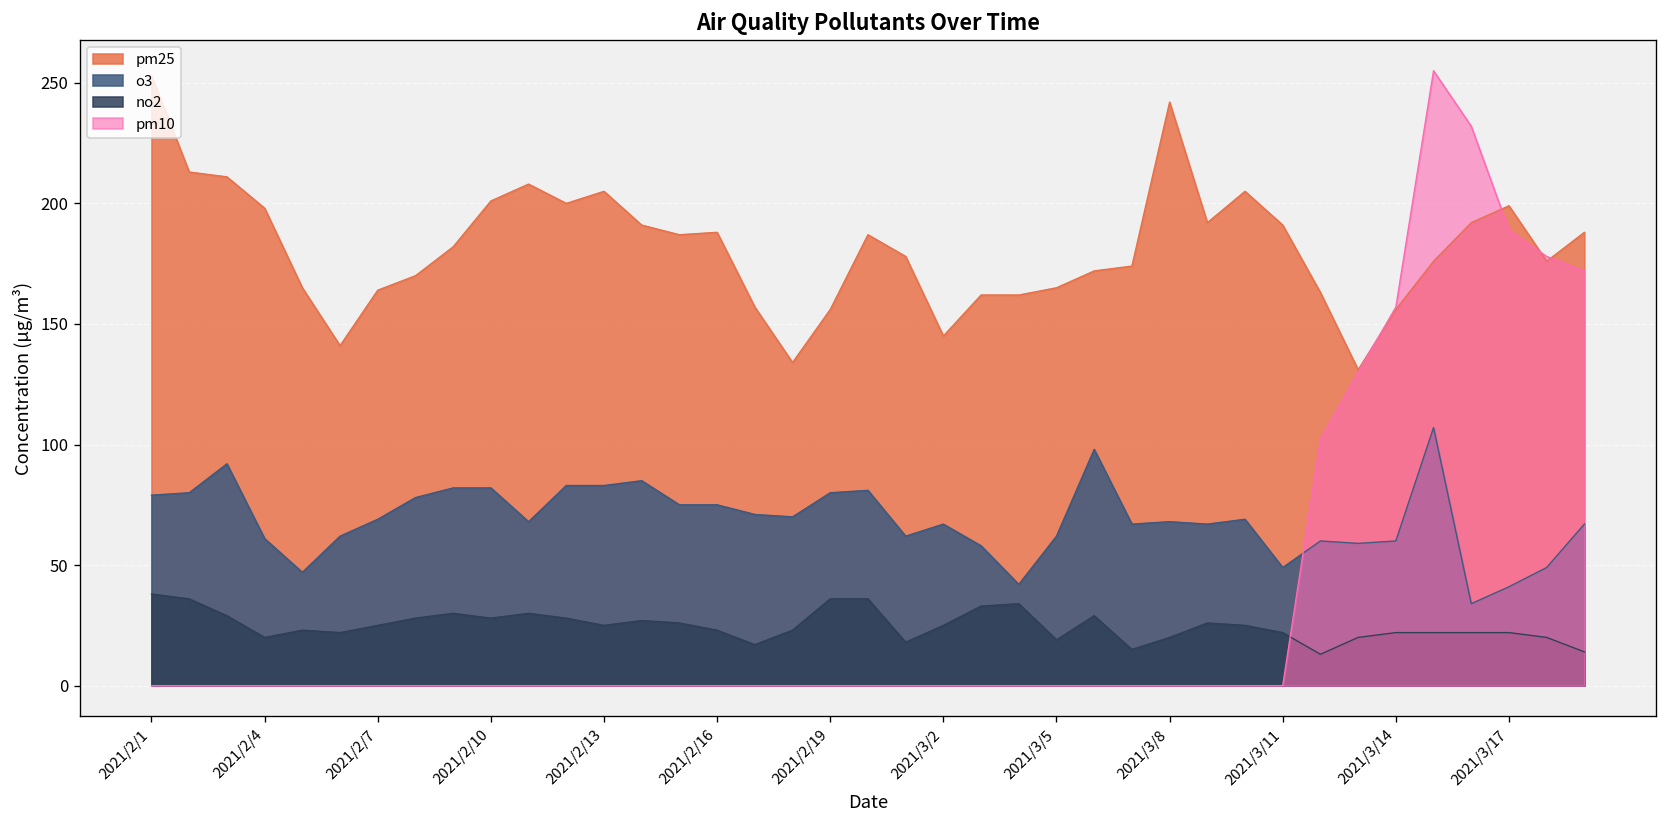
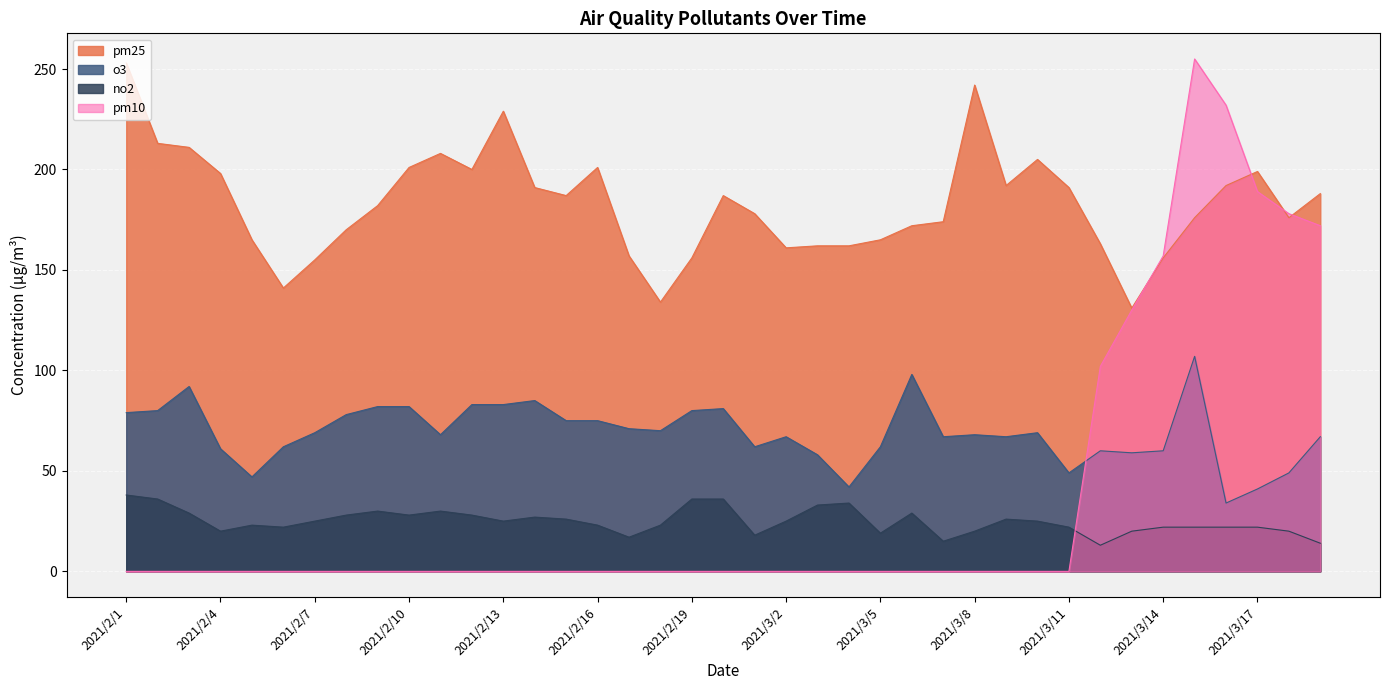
  {
    "pm25": {
      "2021/2/4": 198,
-     "2021/2/7": 164,
+     "2021/2/7": 155,
      "2021/2/10": 201,
-     "2021/2/13": 205,
-     "2021/2/16": 188,
+     "2021/2/13": 229,
+     "2021/2/16": 201,
      "2021/2/19": 156,
-     "2021/3/2": 145,
+     "2021/3/2": 161,
      "2021/3/5": 165,
      "2021/3/8": 242,
      "2021/3/11": 191,
      "2021/3/17": 199
    },
    "pm10": {
      "2021/2/1": 0,
      "2021/2/4": 0,
      "2021/2/7": 0,
      "2021/2/10": 0,
      "2021/2/13": 0,
      "2021/2/16": 0,
      "2021/2/19": 0,
      "2021/3/2": 0,
      "2021/3/5": 0,
      "2021/3/8": 0,
      "2021/3/11": 0,
      "2021/3/17": 189
    }
  }
